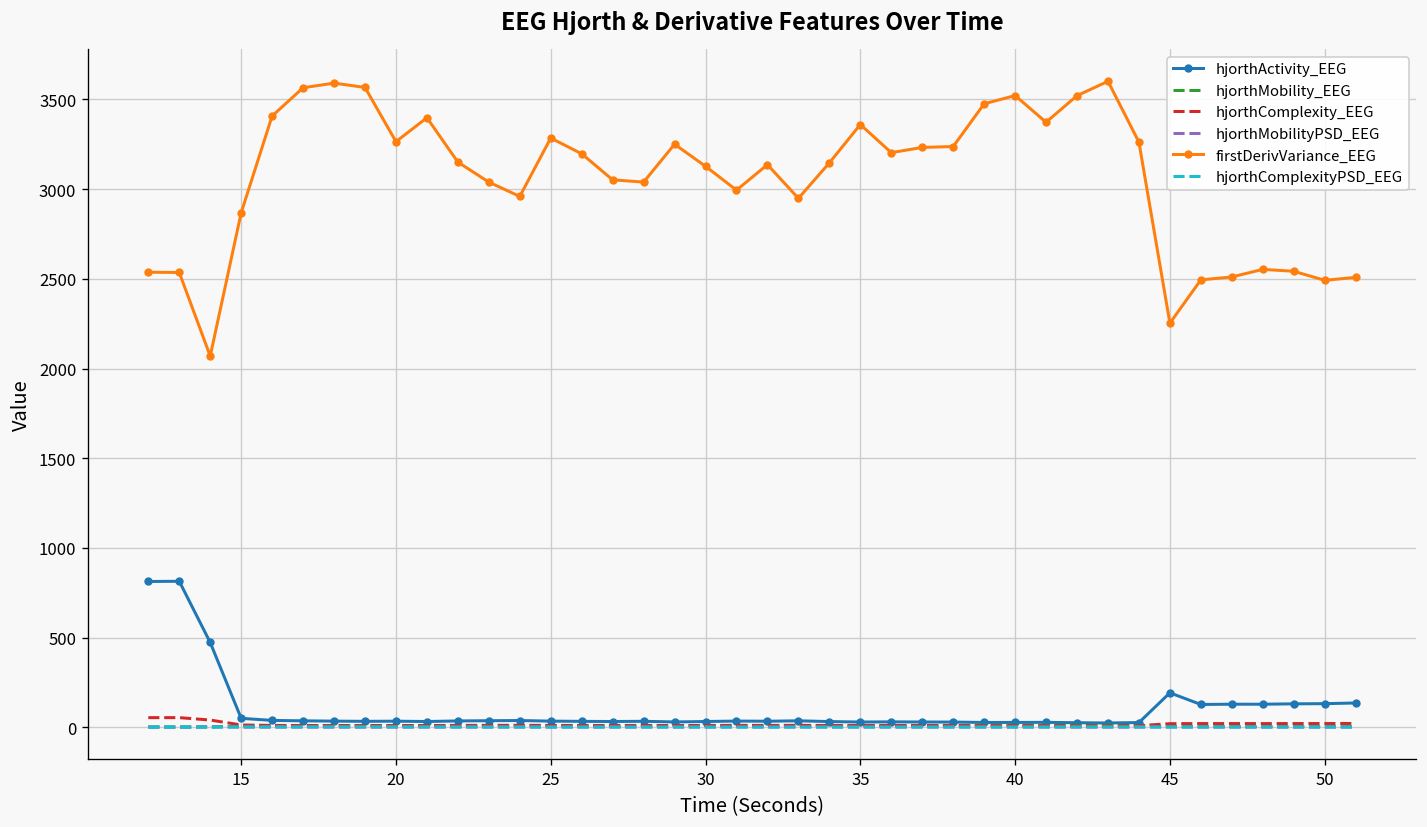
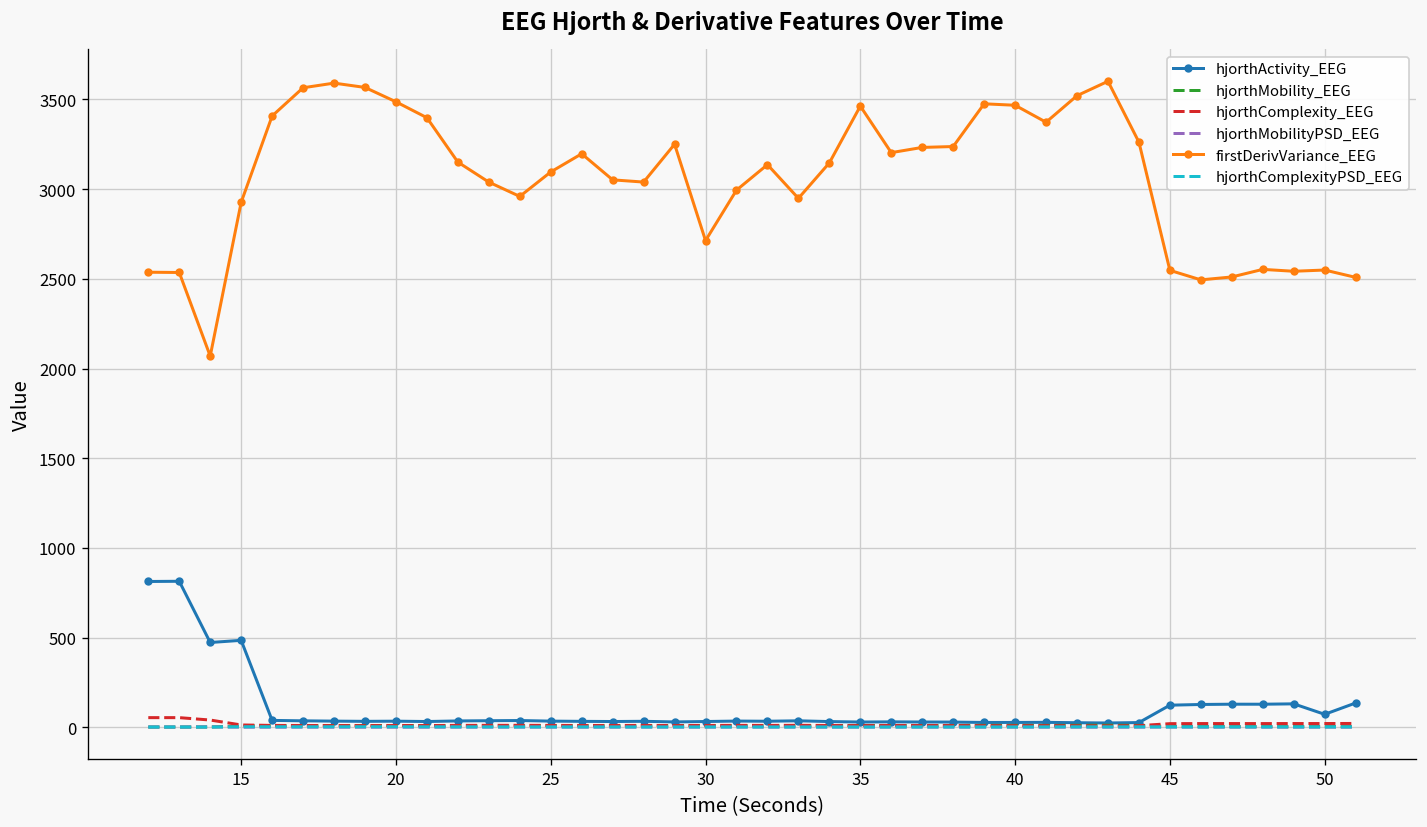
  {
    "hjorthActivity_EEG": {
-     "15": 50,
+     "15": 490,
      "20": 30,
      "25": 30,
      "30": 30,
      "35": 30,
-     "45": 190,
-     "50": 130
+     "45": 120,
+     "50": 70
    },
    "firstDerivVariance_EEG": {
-     "15": 2870,
-     "20": 3260,
-     "25": 3290,
-     "30": 3130,
-     "35": 3360,
-     "40": 3520,
-     "45": 2250,
-     "50": 2490
+     "15": 2930,
+     "20": 3490,
+     "25": 3100,
+     "30": 2710,
+     "35": 3460,
+     "40": 3470,
+     "45": 2550,
+     "50": 2550
    }
  }
